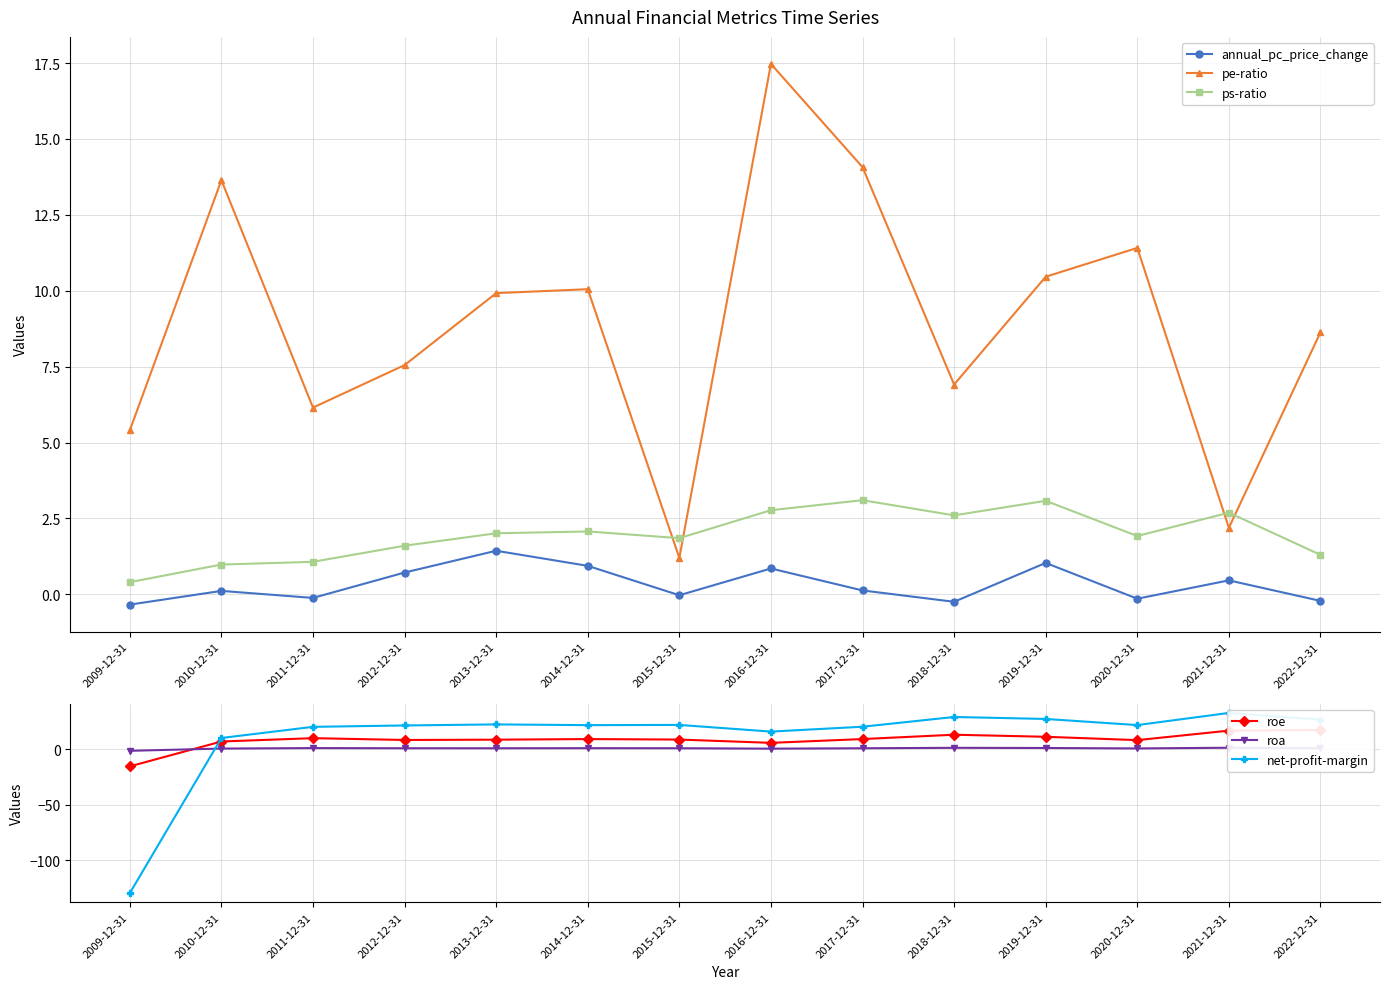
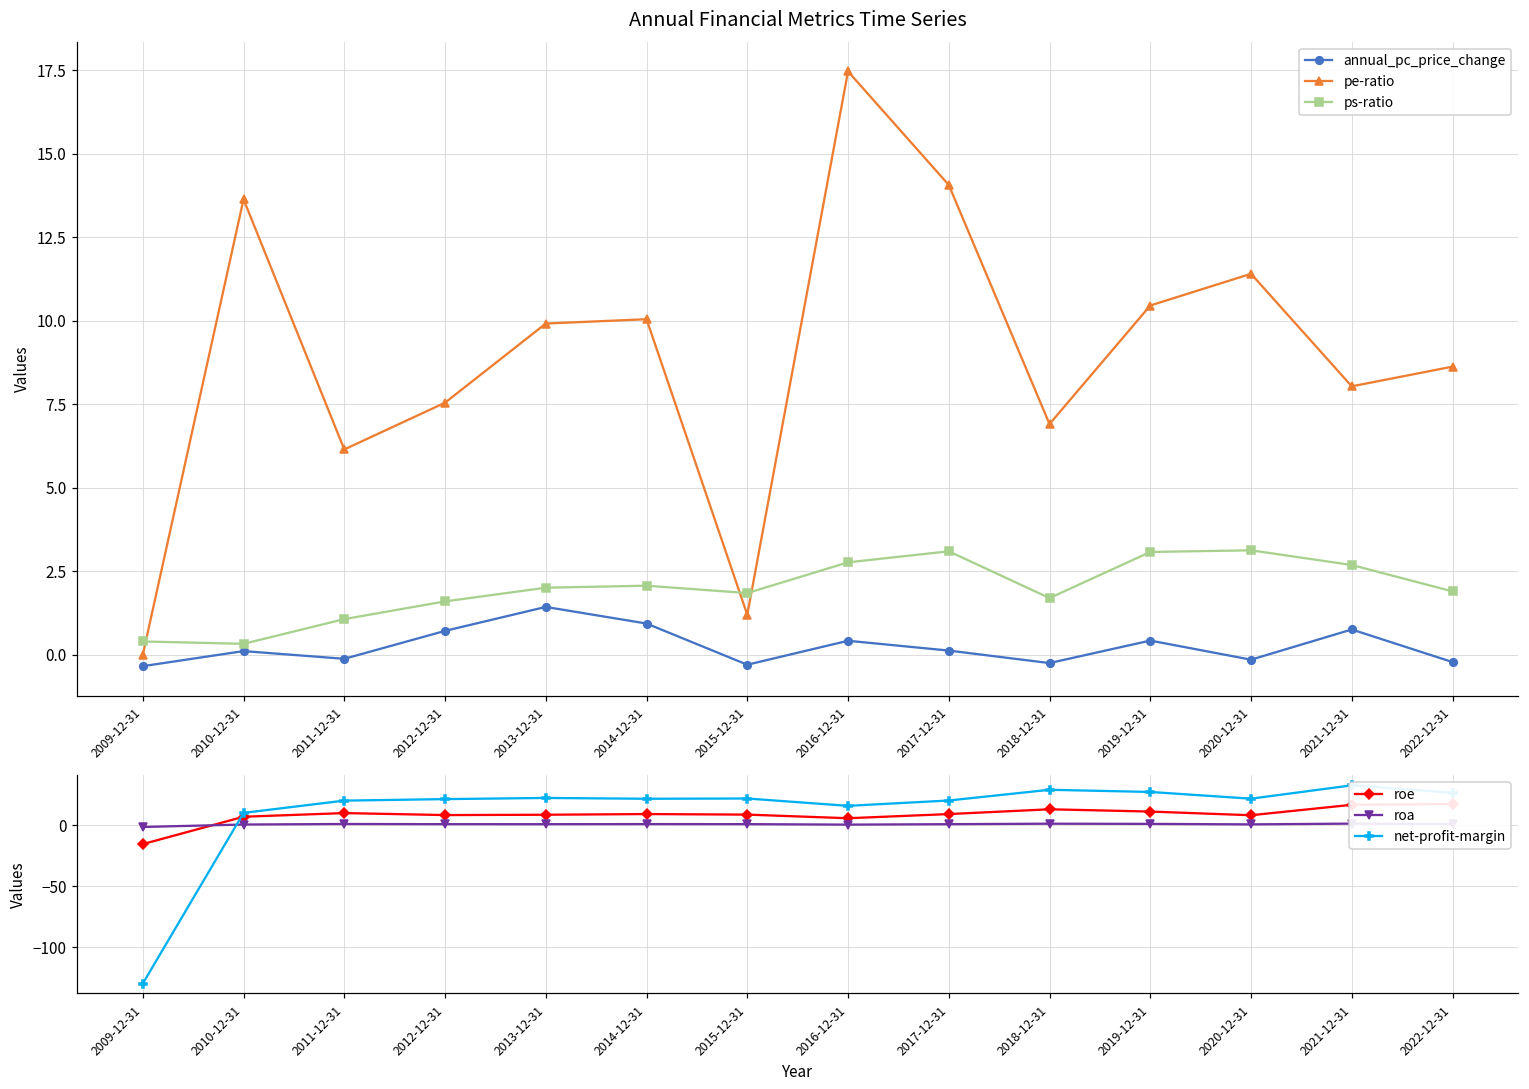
  {
    "Annual Financial Metrics Time Series": {
      "annual_pc_price_change": {
        "2009-12-31": -0.3,
        "2010-12-31": 0.1,
        "2011-12-31": -0.1,
        "2012-12-31": 0.7,
        "2013-12-31": 1.4,
        "2014-12-31": 0.9,
-       "2015-12-31": 0.0,
-       "2016-12-31": 0.9,
+       "2015-12-31": -0.3,
+       "2016-12-31": 0.4,
        "2017-12-31": 0.1,
        "2018-12-31": -0.2,
-       "2019-12-31": 1.0,
+       "2019-12-31": 0.4,
        "2020-12-31": -0.1,
-       "2021-12-31": 0.5,
+       "2021-12-31": 0.8,
        "2022-12-31": -0.2
      },
      "pe-ratio": {
-       "2009-12-31": 5.4,
+       "2009-12-31": 0.0,
        "2010-12-31": 13.6,
        "2011-12-31": 6.2,
        "2012-12-31": 7.6,
        "2013-12-31": 9.9,
        "2014-12-31": 10.1,
        "2015-12-31": 1.2,
        "2016-12-31": 17.5,
        "2017-12-31": 14.1,
        "2018-12-31": 6.9,
        "2019-12-31": 10.5,
        "2020-12-31": 11.4,
-       "2021-12-31": 2.2,
+       "2021-12-31": 8.0,
        "2022-12-31": 8.6
      },
      "ps-ratio": {
        "2009-12-31": 0.4,
-       "2010-12-31": 1.0,
+       "2010-12-31": 0.3,
        "2011-12-31": 1.1,
        "2012-12-31": 1.6,
        "2013-12-31": 2.0,
        "2014-12-31": 2.1,
        "2015-12-31": 1.9,
        "2016-12-31": 2.8,
        "2017-12-31": 3.1,
-       "2018-12-31": 2.6,
+       "2018-12-31": 1.7,
        "2019-12-31": 3.1,
-       "2020-12-31": 1.9,
+       "2020-12-31": 3.1,
        "2021-12-31": 2.7,
-       "2022-12-31": 1.3
+       "2022-12-31": 1.9
      }
    }
  }
